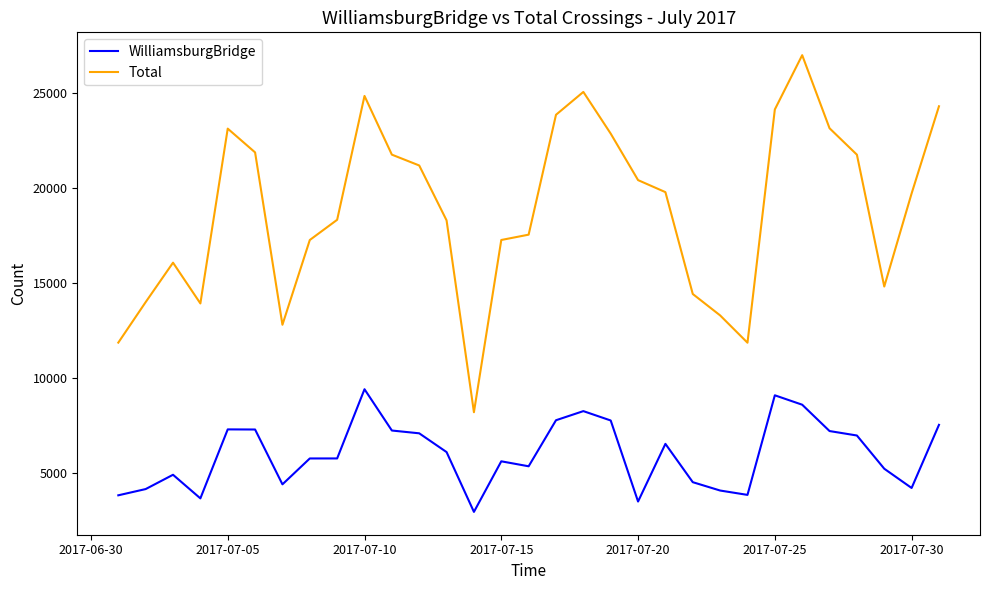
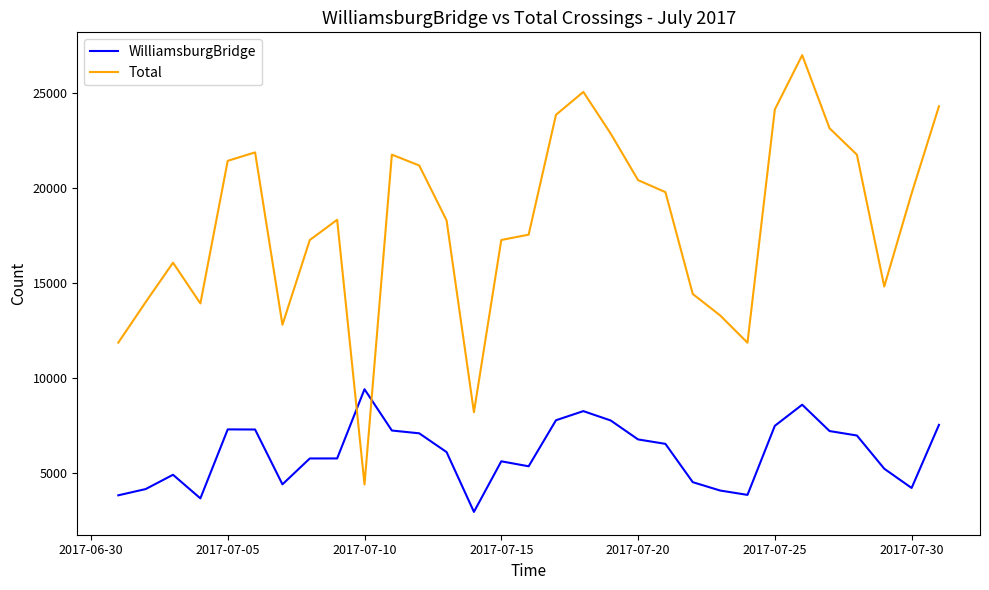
  {
    "WilliamsburgBridge": {
      "2017-07-05": 7300,
      "2017-07-10": 9400,
      "2017-07-15": 5600,
-     "2017-07-20": 3500,
-     "2017-07-25": 9100,
+     "2017-07-20": 6800,
+     "2017-07-25": 7500,
      "2017-07-30": 4200
    },
    "Total": {
-     "2017-07-05": 23100,
-     "2017-07-10": 24800,
+     "2017-07-05": 21400,
+     "2017-07-10": 4400,
      "2017-07-15": 17300,
      "2017-07-20": 20400,
      "2017-07-25": 24100,
      "2017-07-30": 19700
    }
  }
